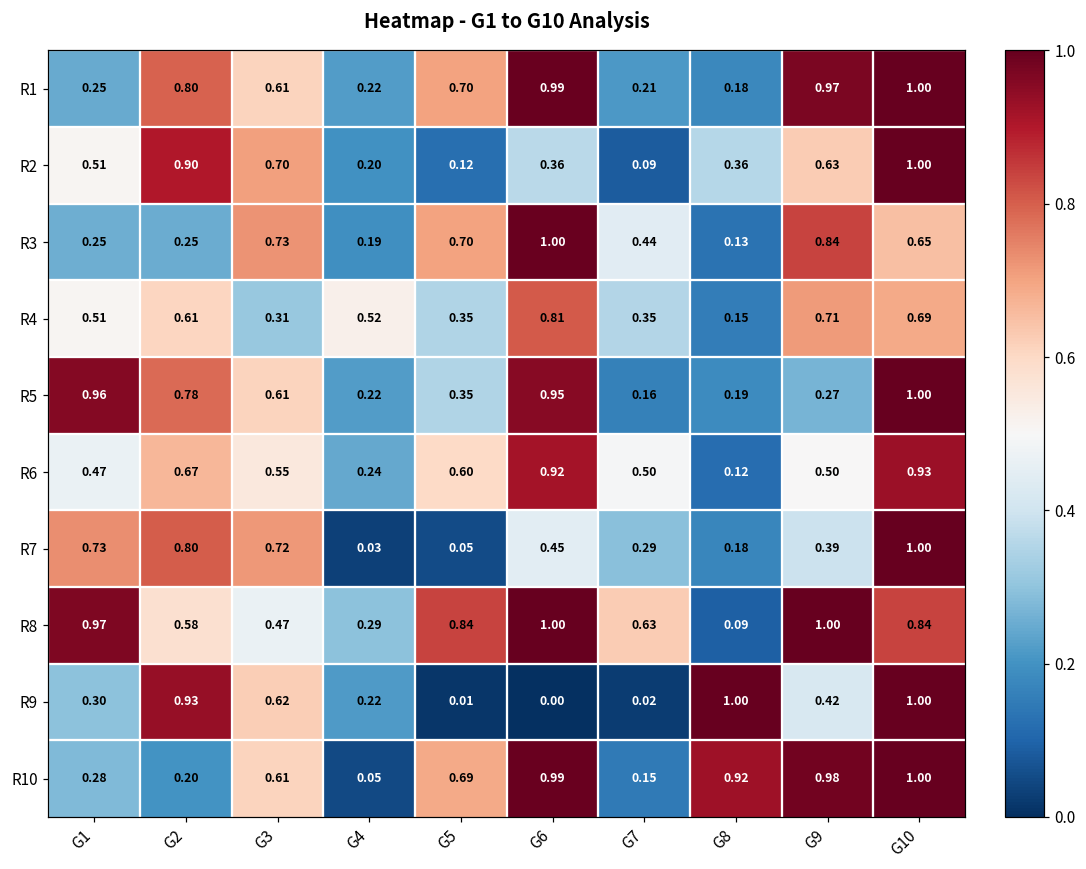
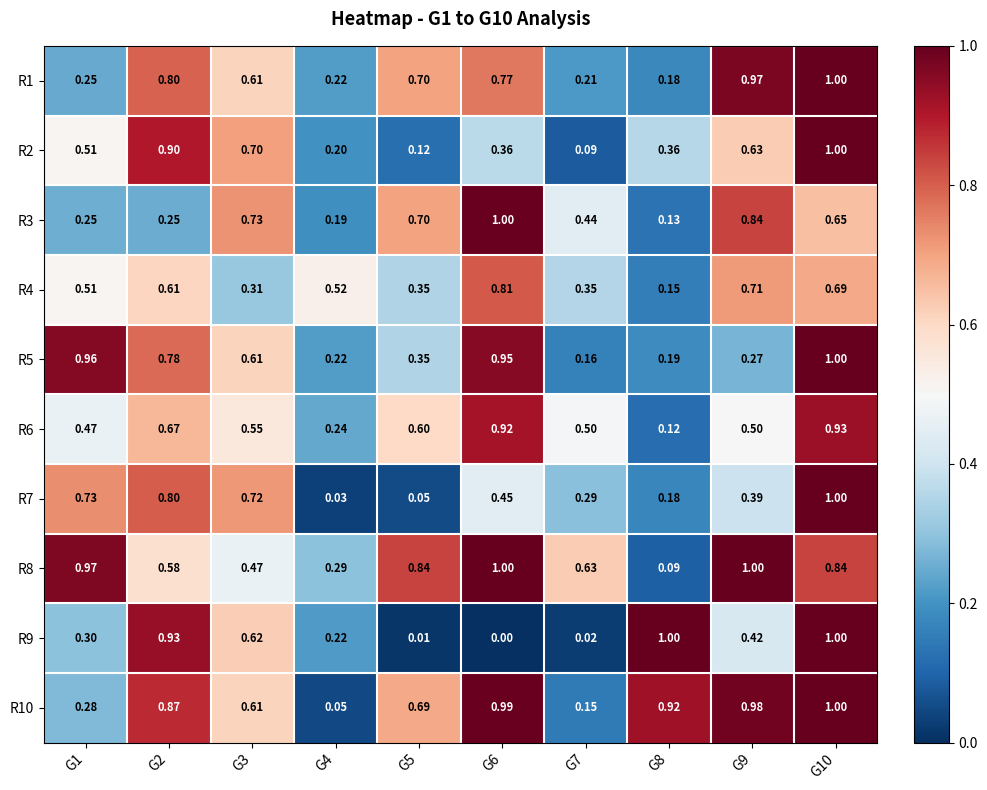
  {
    "R1": {
      "G1": 0.25,
      "G2": 0.80,
      "G3": 0.61,
      "G4": 0.22,
      "G5": 0.70,
-     "G6": 0.99,
+     "G6": 0.77,
      "G7": 0.21,
      "G8": 0.18,
      "G9": 0.97,
      "G10": 1.00
    },
    "R2": {
      "G1": 0.51,
      "G2": 0.90,
      "G3": 0.70,
      "G4": 0.20,
      "G5": 0.12,
      "G6": 0.36,
      "G7": 0.09,
      "G8": 0.36,
      "G9": 0.63,
      "G10": 1.00
    },
    "R3": {
      "G1": 0.25,
      "G2": 0.25,
      "G3": 0.73,
      "G4": 0.19,
      "G5": 0.70,
      "G6": 1.00,
      "G7": 0.44,
      "G8": 0.13,
      "G9": 0.84,
      "G10": 0.65
    },
    "R4": {
      "G1": 0.51,
      "G2": 0.61,
      "G3": 0.31,
      "G4": 0.52,
      "G5": 0.35,
      "G6": 0.81,
      "G7": 0.35,
      "G8": 0.15,
      "G9": 0.71,
      "G10": 0.69
    },
    "R5": {
      "G1": 0.96,
      "G2": 0.78,
      "G3": 0.61,
      "G4": 0.22,
      "G5": 0.35,
      "G6": 0.95,
      "G7": 0.16,
      "G8": 0.19,
      "G9": 0.27,
      "G10": 1.00
    },
    "R6": {
      "G1": 0.47,
      "G2": 0.67,
      "G3": 0.55,
      "G4": 0.24,
      "G5": 0.60,
      "G6": 0.92,
      "G7": 0.50,
      "G8": 0.12,
      "G9": 0.50,
      "G10": 0.93
    },
    "R7": {
      "G1": 0.73,
      "G2": 0.80,
      "G3": 0.72,
      "G4": 0.03,
      "G5": 0.05,
      "G6": 0.45,
      "G7": 0.29,
      "G8": 0.18,
      "G9": 0.39,
      "G10": 1.00
    },
    "R8": {
      "G1": 0.97,
      "G2": 0.58,
      "G3": 0.47,
      "G4": 0.29,
      "G5": 0.84,
      "G6": 1.00,
      "G7": 0.63,
      "G8": 0.09,
      "G9": 1.00,
      "G10": 0.84
    },
    "R9": {
      "G1": 0.30,
      "G2": 0.93,
      "G3": 0.62,
      "G4": 0.22,
      "G5": 0.01,
      "G6": 0.00,
      "G7": 0.02,
      "G8": 1.00,
      "G9": 0.42,
      "G10": 1.00
    },
    "R10": {
      "G1": 0.28,
-     "G2": 0.20,
+     "G2": 0.87,
      "G3": 0.61,
      "G4": 0.05,
      "G5": 0.69,
      "G6": 0.99,
      "G7": 0.15,
      "G8": 0.92,
      "G9": 0.98,
      "G10": 1.00
    }
  }
